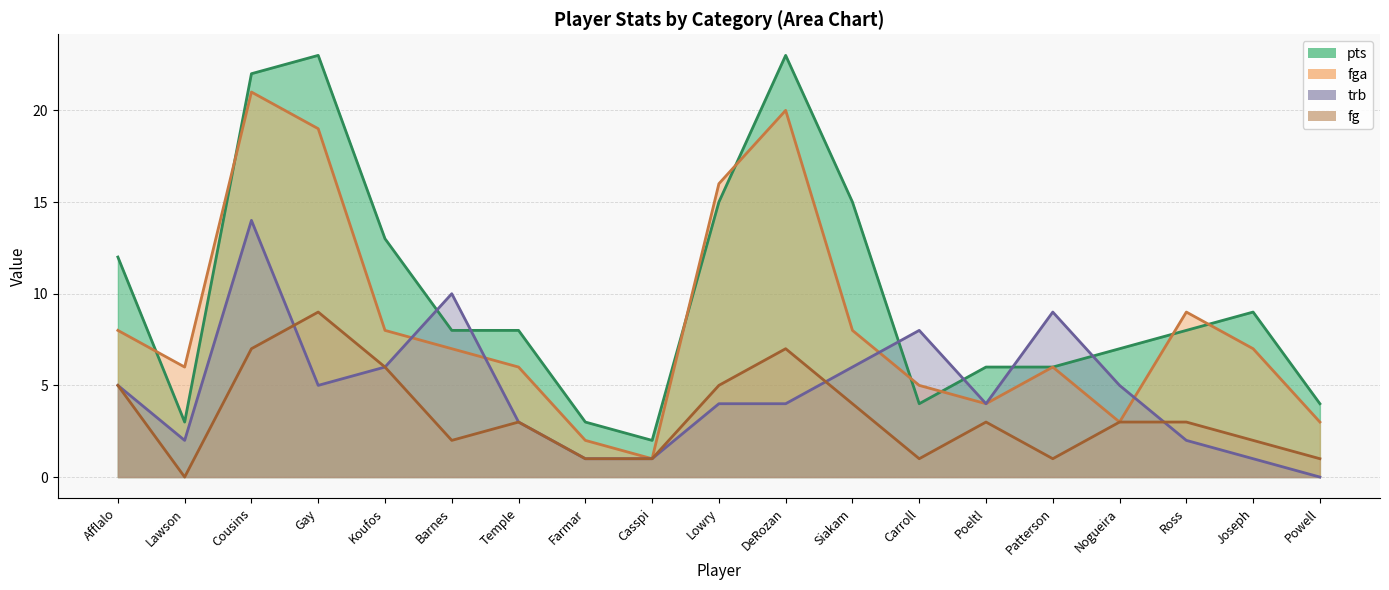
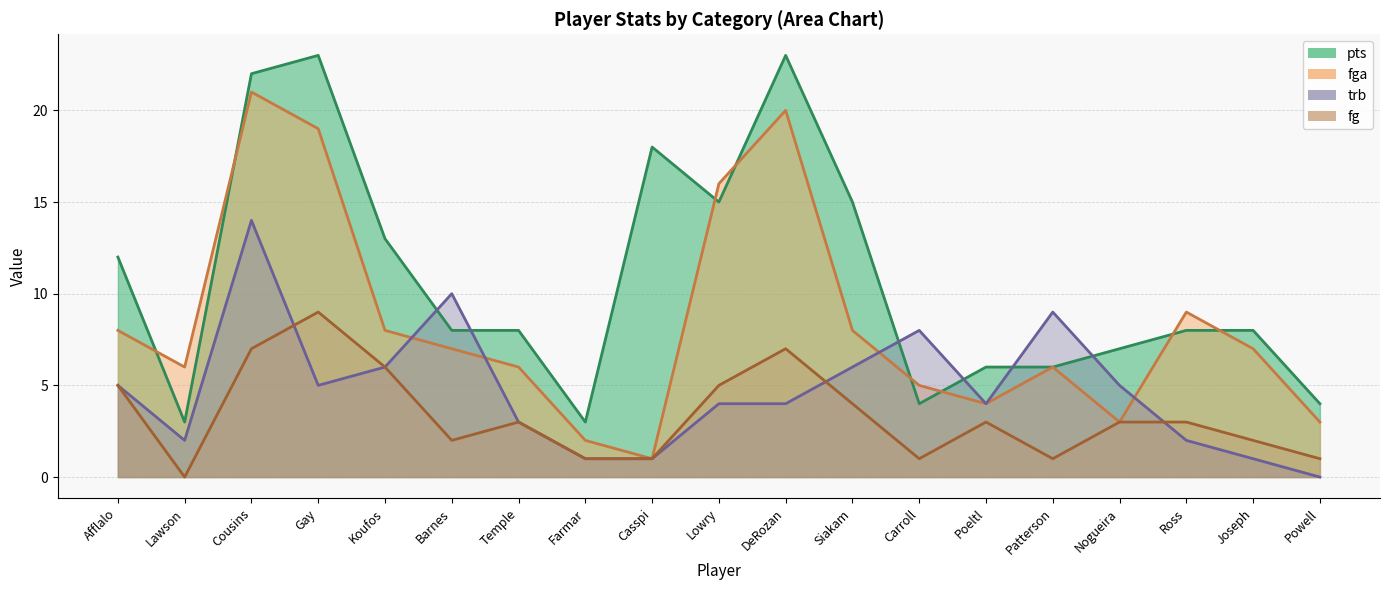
  {
    "pts": {
      "Afflalo": 12,
      "Lawson": 3,
      "Cousins": 22,
      "Gay": 23,
      "Koufos": 13,
      "Barnes": 8,
      "Temple": 8,
      "Farmar": 3,
-     "Casspi": 2,
+     "Casspi": 18,
      "Lowry": 15,
      "DeRozan": 23,
      "Siakam": 15,
      "Carroll": 4,
      "Poeltl": 6,
      "Nogueira": 7,
      "Ross": 8,
-     "Joseph": 9,
+     "Joseph": 8,
      "Powell": 4
    }
  }
